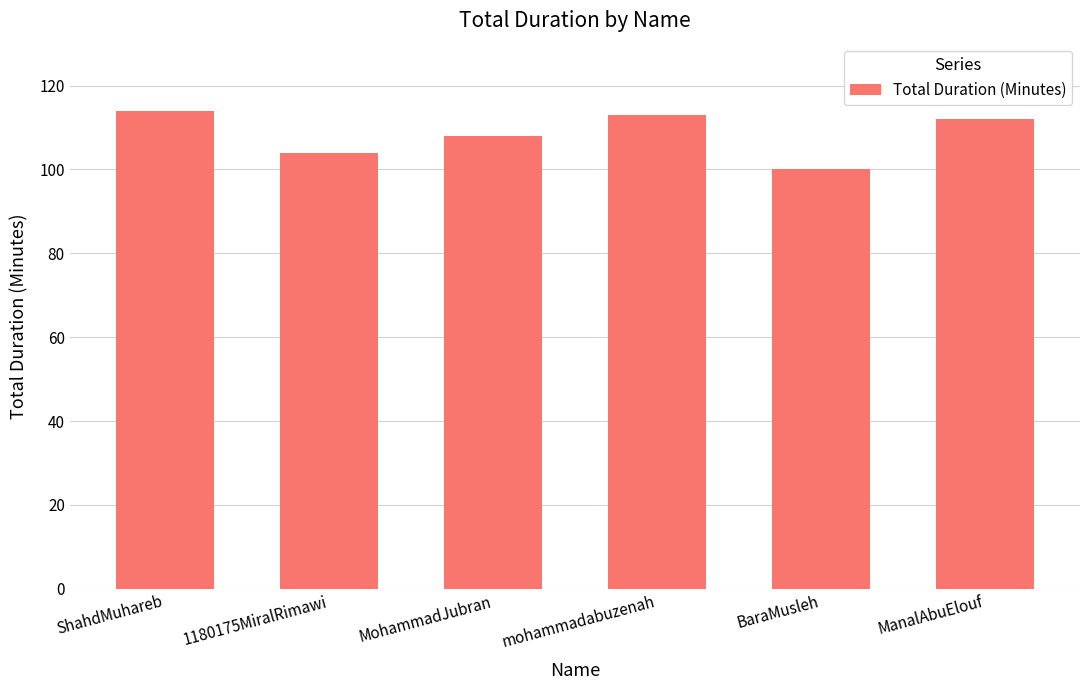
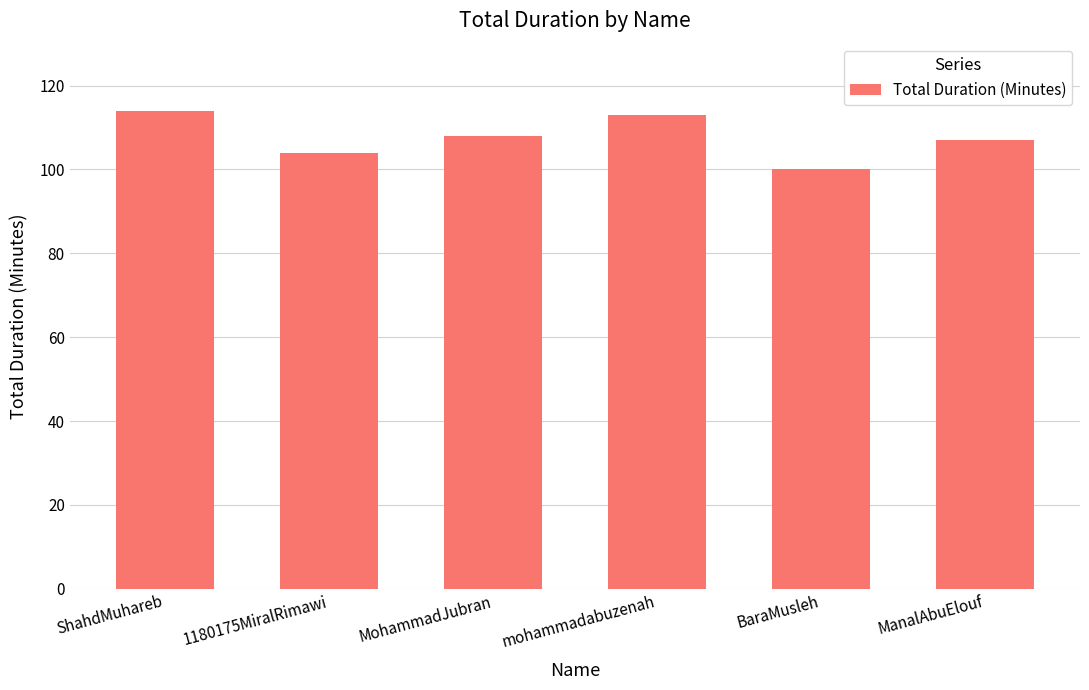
  {
    "ShahdMuhareb": 114,
    "1180175MiralRimawi": 104,
    "MohammadJubran": 108,
    "mohammadabuzenah": 113,
    "BaraMusleh": 100,
-   "ManalAbuElouf": 112
+   "ManalAbuElouf": 107
  }
